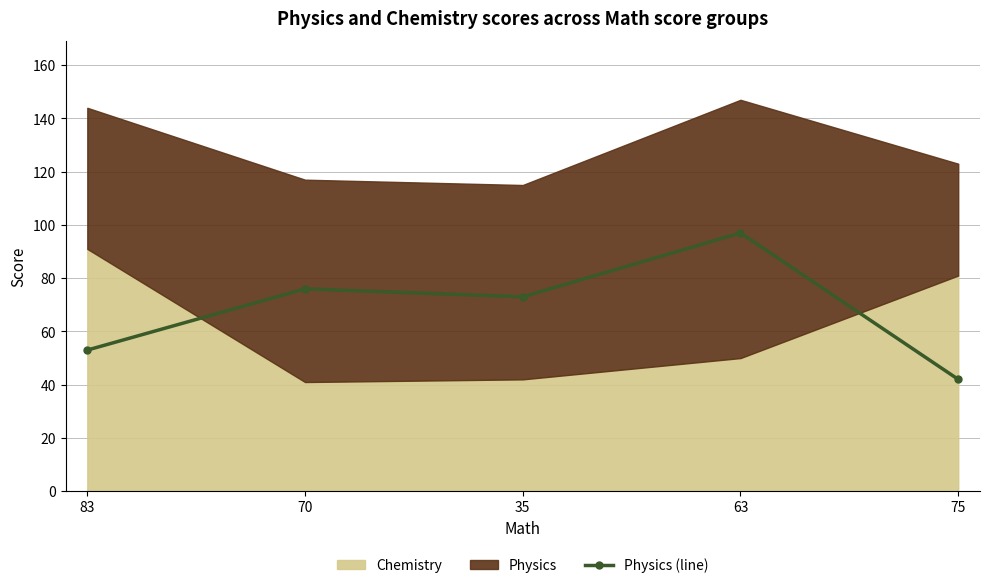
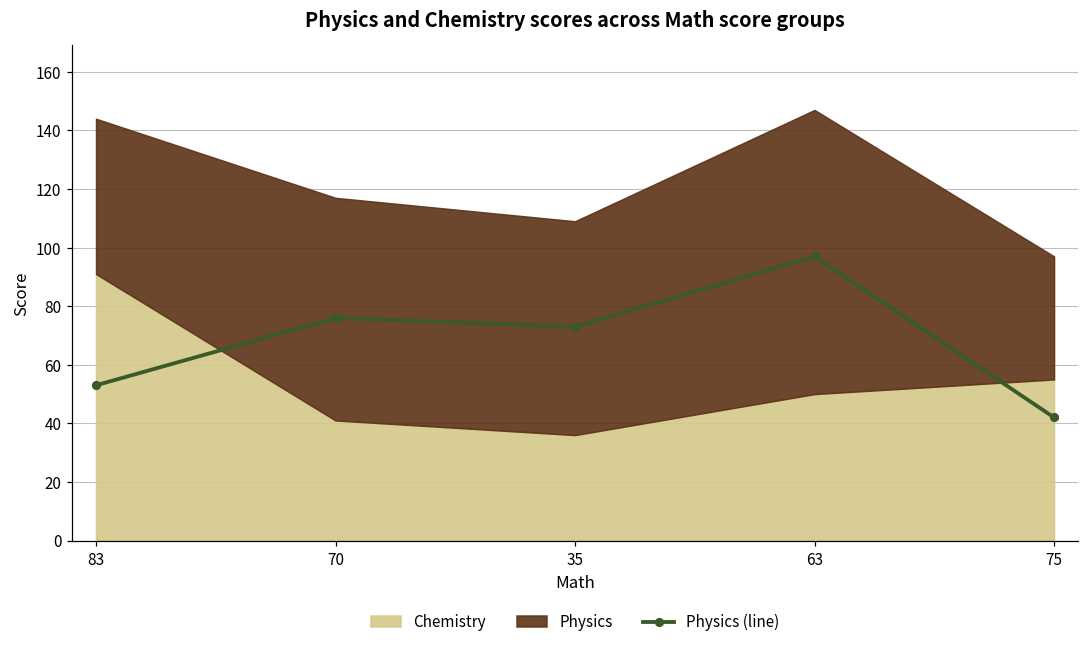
  {
    "Chemistry": {
      "83": 91,
      "70": 41,
-     "35": 42,
+     "35": 36,
      "63": 50,
-     "75": 81
+     "75": 55
    }
  }
